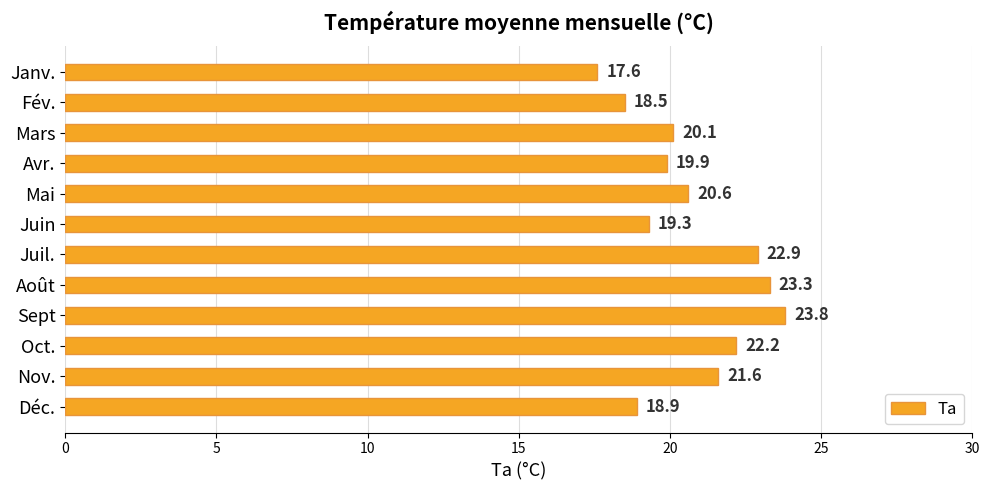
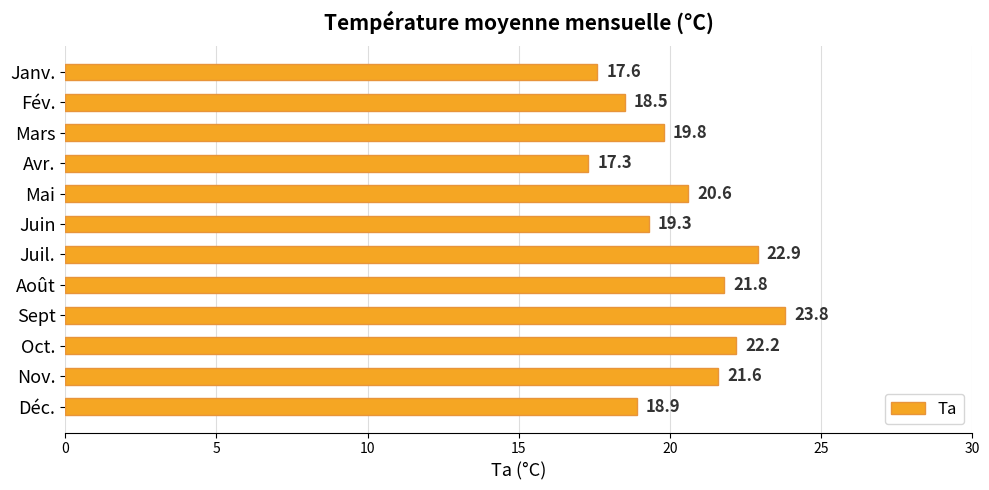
  {
    "Janv.": 17.6,
    "Fév.": 18.5,
-   "Mars": 20.1,
-   "Avr.": 19.9,
+   "Mars": 19.8,
+   "Avr.": 17.3,
    "Mai": 20.6,
    "Juin": 19.3,
    "Juil.": 22.9,
-   "Août": 23.3,
+   "Août": 21.8,
    "Sept": 23.8,
    "Oct.": 22.2,
    "Nov.": 21.6,
    "Déc.": 18.9
  }
